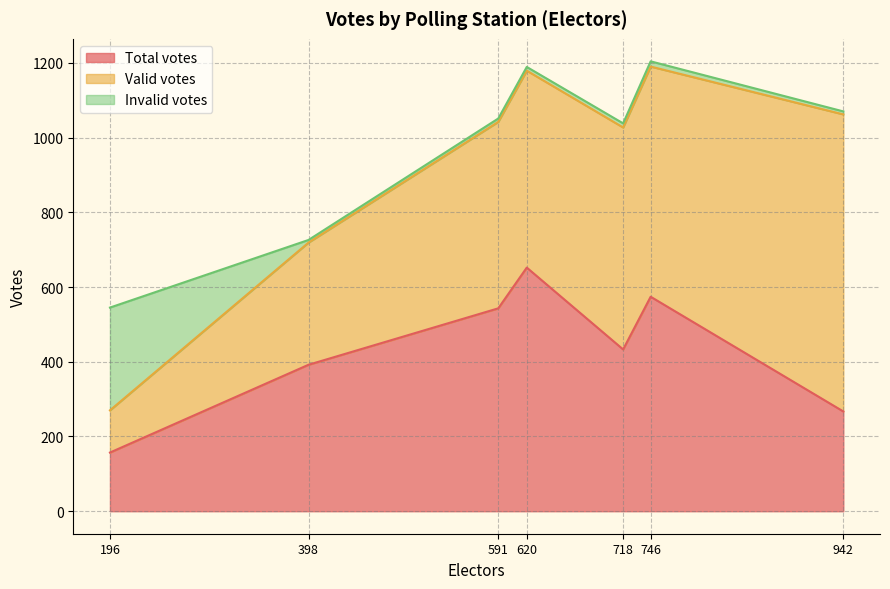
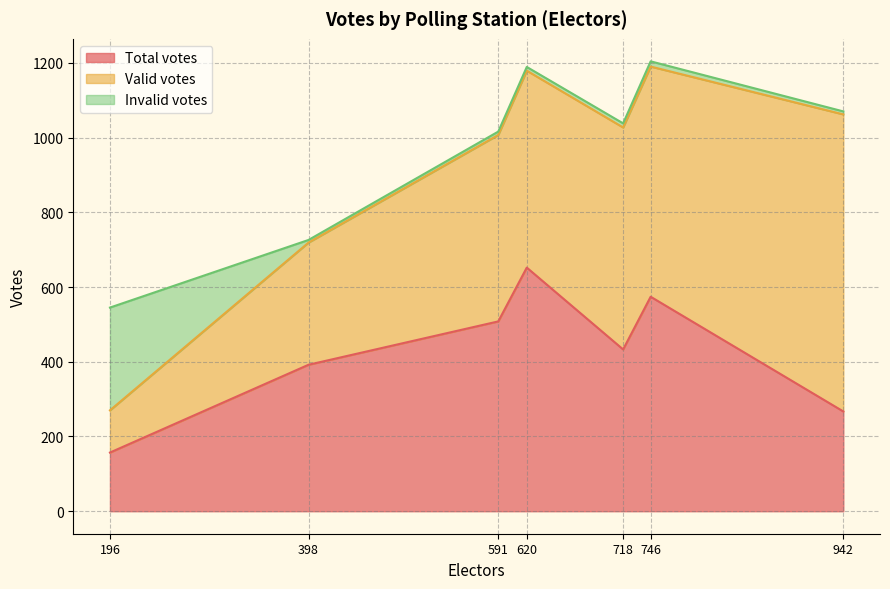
  {
    "Total votes": {
      "196": 160,
      "398": 390,
-     "591": 540,
+     "591": 510,
      "620": 650,
      "718": 430,
      "746": 570,
      "942": 270
    },
    "Valid votes": {
      "196": 110,
      "398": 330,
      "591": 500,
      "620": 530,
      "718": 590,
      "746": 620,
      "942": 800
    },
    "Invalid votes": {
      "196": 280,
      "398": 10,
      "591": 10,
      "620": 10,
      "718": 10,
      "746": 10,
      "942": 10
    }
  }
